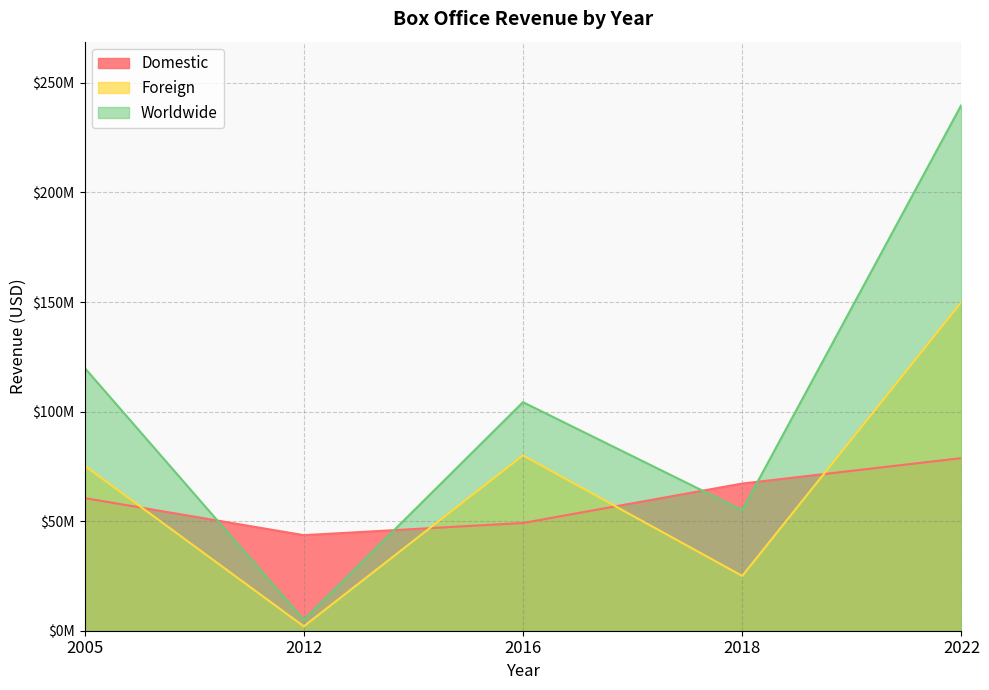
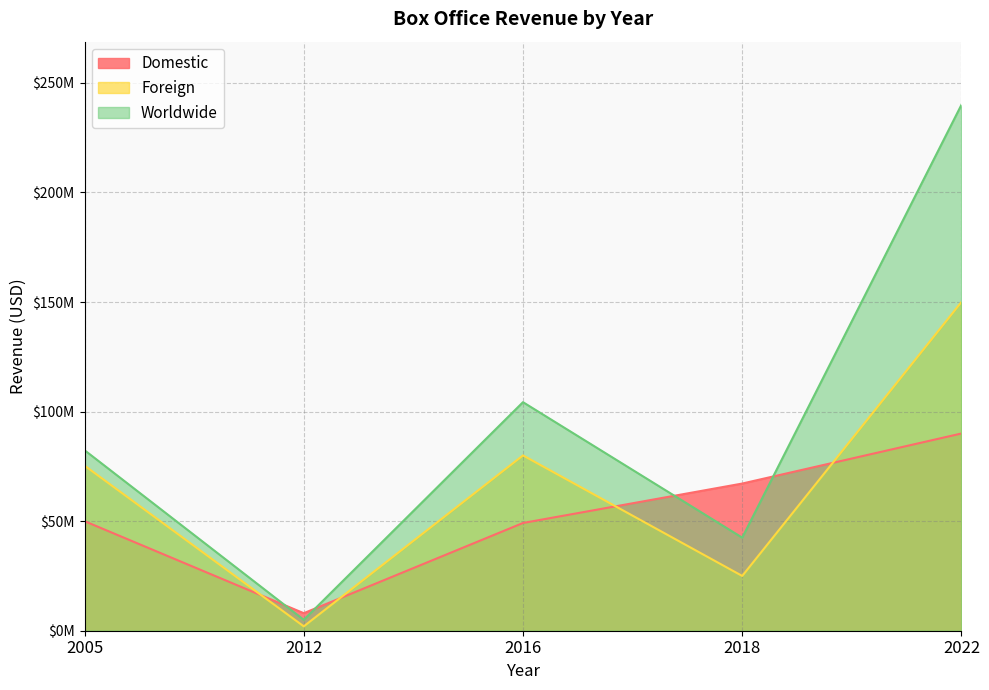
  {
    "Domestic": {
-     "2005": "$61000000",
-     "2012": "$44000000",
+     "2005": "$50000000",
+     "2012": "$8000000",
      "2016": "$49000000",
      "2018": "$67000000",
-     "2022": "$79000000"
+     "2022": "$90000000"
    },
    "Foreign": {
      "2005": "$75000000",
      "2012": "$2000000",
      "2016": "$80000000",
      "2018": "$25000000",
      "2022": "$150000000"
    },
    "Worldwide": {
-     "2005": "$120000000",
+     "2005": "$82000000",
      "2012": "$5000000",
      "2016": "$104000000",
-     "2018": "$55000000",
+     "2018": "$42000000",
      "2022": "$240000000"
    }
  }
